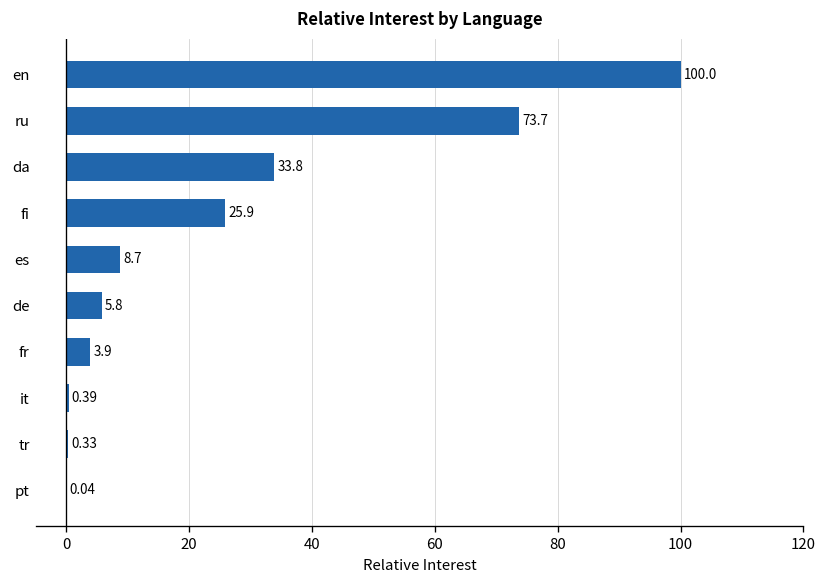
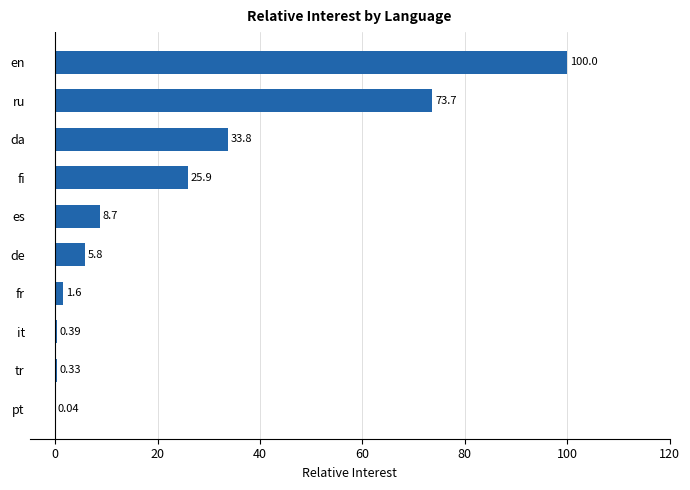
  {
    "en": 100.0,
    "ru": 73.7,
    "da": 33.8,
    "fi": 25.9,
    "es": 8.7,
    "de": 5.8,
-   "fr": 3.9,
+   "fr": 1.6,
    "it": 0.39,
    "tr": 0.33,
    "pt": 0.04
  }
